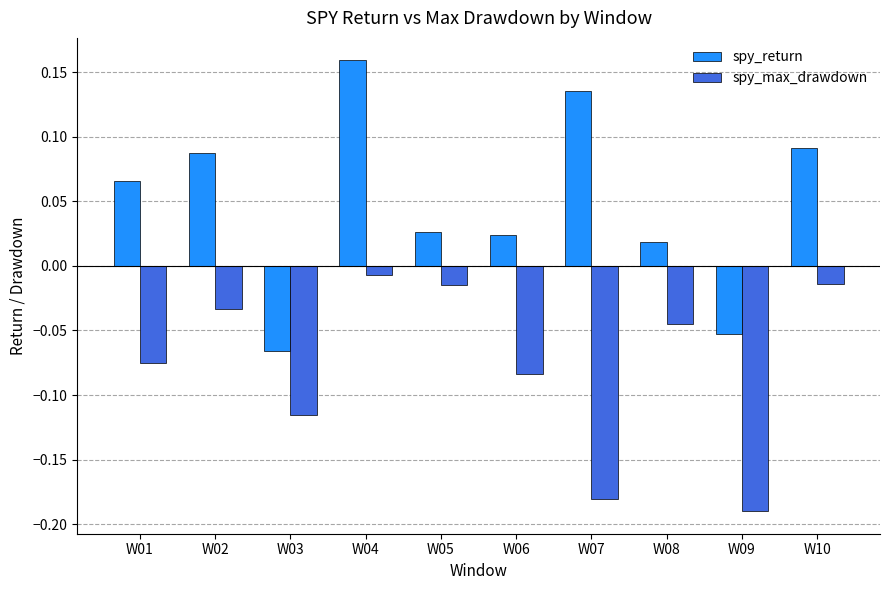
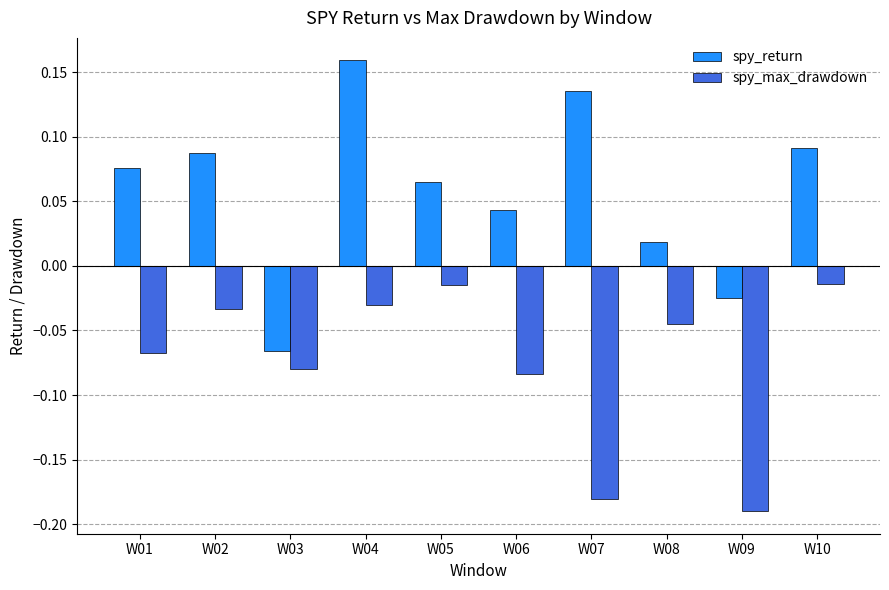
  {
    "spy_return": {
-     "W01": 0.066,
+     "W01": 0.076,
      "W02": 0.087,
      "W03": -0.066,
      "W04": 0.159,
-     "W05": 0.027,
-     "W06": 0.024,
+     "W05": 0.065,
+     "W06": 0.044,
      "W07": 0.136,
      "W08": 0.018,
-     "W09": -0.053,
+     "W09": -0.025,
      "W10": 0.091
    },
    "spy_max_drawdown": {
-     "W01": -0.075,
+     "W01": -0.067,
      "W02": -0.033,
-     "W03": -0.116,
-     "W04": -0.007,
+     "W03": -0.080,
+     "W04": -0.031,
      "W05": -0.015,
      "W06": -0.084,
      "W07": -0.181,
      "W08": -0.045,
      "W09": -0.190,
      "W10": -0.014
    }
  }
